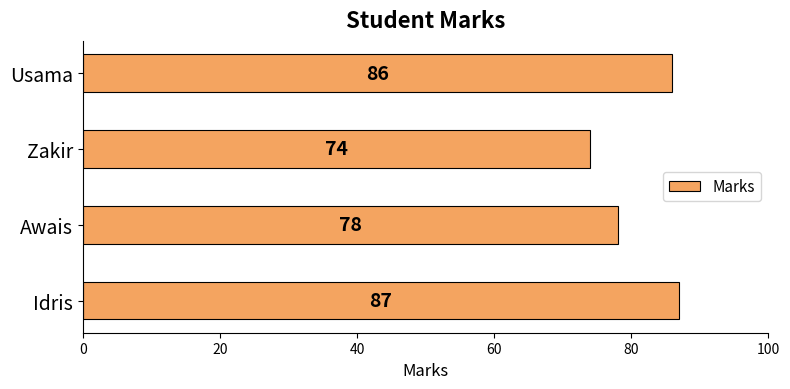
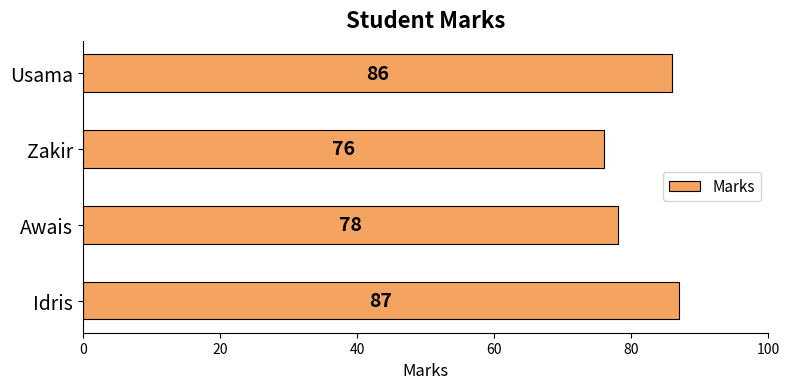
  {
    "Usama": 86,
-   "Zakir": 74,
+   "Zakir": 76,
    "Awais": 78,
    "Idris": 87
  }
